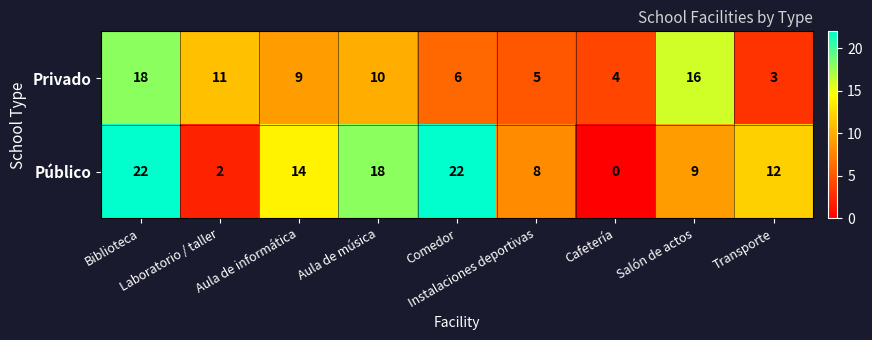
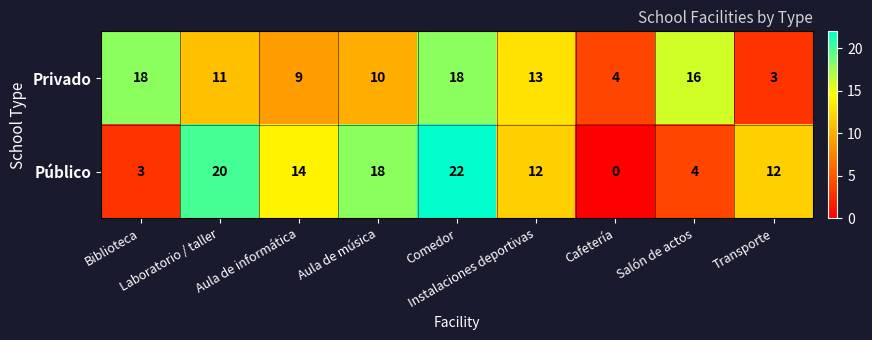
  {
    "Privado": {
      "Biblioteca": 18,
      "Laboratorio / taller": 11,
      "Aula de informática": 9,
      "Aula de música": 10,
-     "Comedor": 6,
-     "Instalaciones deportivas": 5,
+     "Comedor": 18,
+     "Instalaciones deportivas": 13,
      "Cafetería": 4,
      "Salón de actos": 16,
      "Transporte": 3
    },
    "Público": {
-     "Biblioteca": 22,
-     "Laboratorio / taller": 2,
+     "Biblioteca": 3,
+     "Laboratorio / taller": 20,
      "Aula de informática": 14,
      "Aula de música": 18,
      "Comedor": 22,
-     "Instalaciones deportivas": 8,
+     "Instalaciones deportivas": 12,
      "Cafetería": 0,
-     "Salón de actos": 9,
+     "Salón de actos": 4,
      "Transporte": 12
    }
  }
